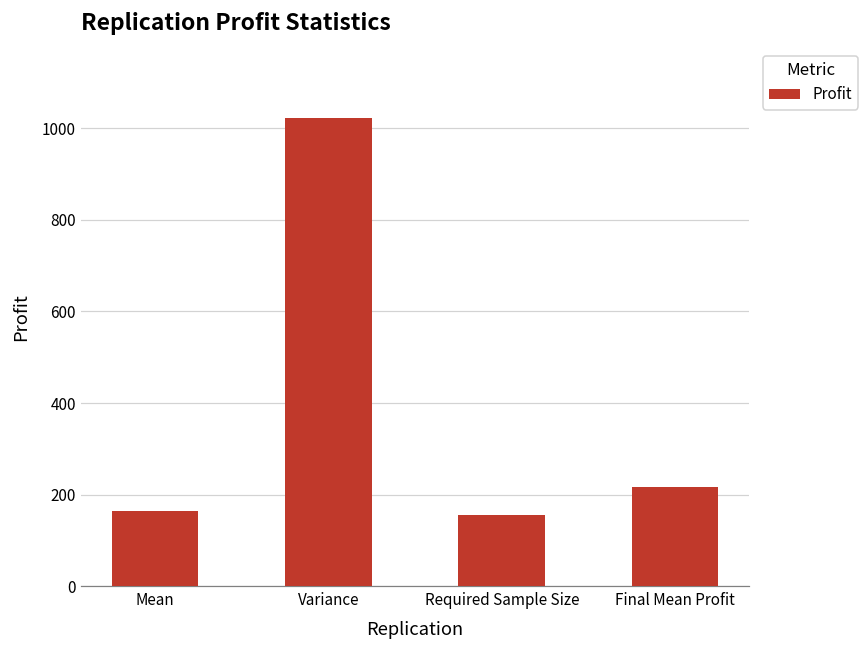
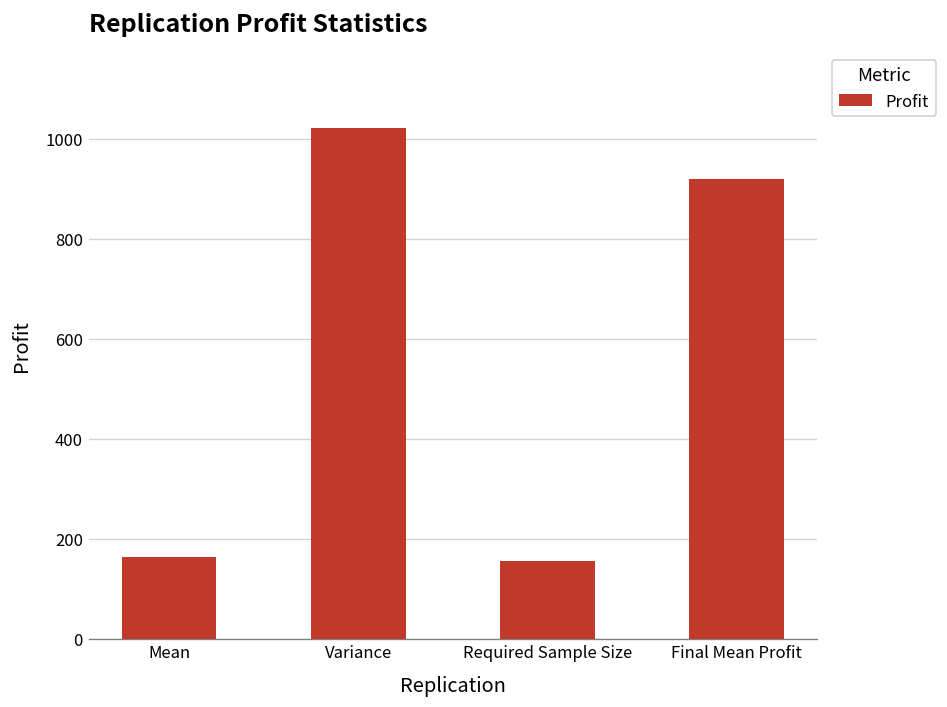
  {
    "Mean": 160,
    "Variance": 1020,
    "Required Sample Size": 160,
-   "Final Mean Profit": 220
+   "Final Mean Profit": 920
  }
